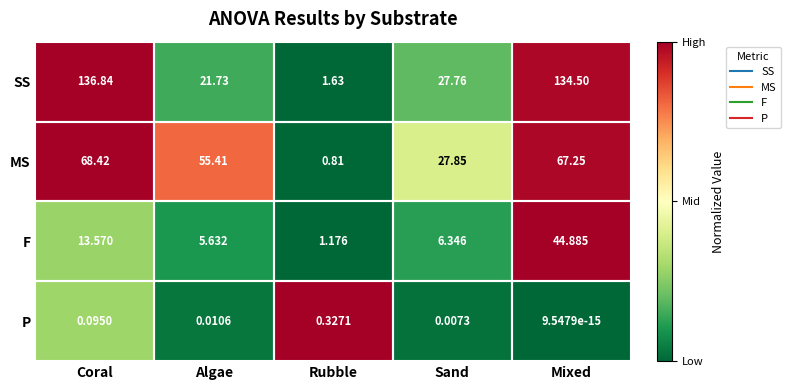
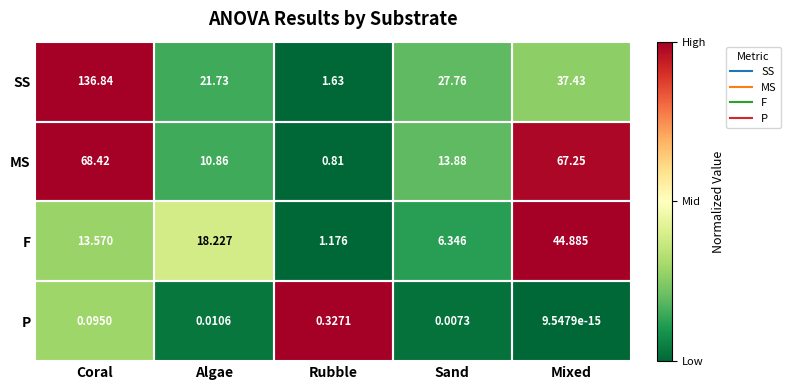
  {
    "SS": {
      "Coral": "136.84",
      "Algae": "21.73",
      "Rubble": "1.63",
      "Sand": "27.76",
-     "Mixed": "134.50"
+     "Mixed": "37.43"
    },
    "MS": {
      "Coral": "68.42",
-     "Algae": "55.41",
+     "Algae": "10.86",
      "Rubble": "0.81",
-     "Sand": "27.85",
+     "Sand": "13.88",
      "Mixed": "67.25"
    },
    "F": {
      "Coral": "13.570",
-     "Algae": "5.632",
+     "Algae": "18.227",
      "Rubble": "1.176",
      "Sand": "6.346",
      "Mixed": "44.885"
    },
    "P": {
      "Coral": "0.0950",
      "Algae": "0.0106",
      "Rubble": "0.3271",
      "Sand": "0.0073",
      "Mixed": "9.5479e-15"
    }
  }
